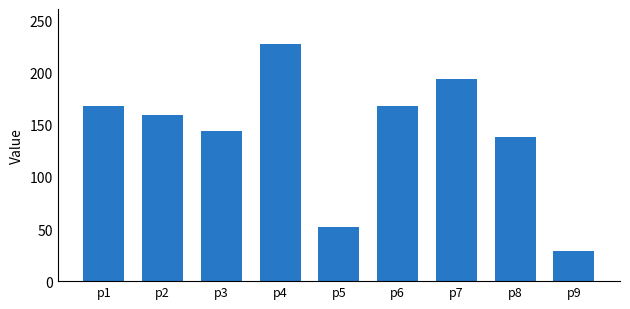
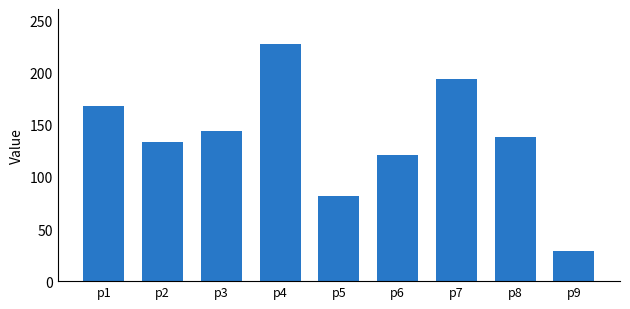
  {
    "p1": 168,
-   "p2": 159,
+   "p2": 133,
    "p3": 144,
    "p4": 227,
-   "p5": 52,
-   "p6": 168,
+   "p5": 82,
+   "p6": 121,
    "p7": 194,
    "p8": 138,
    "p9": 29
  }
